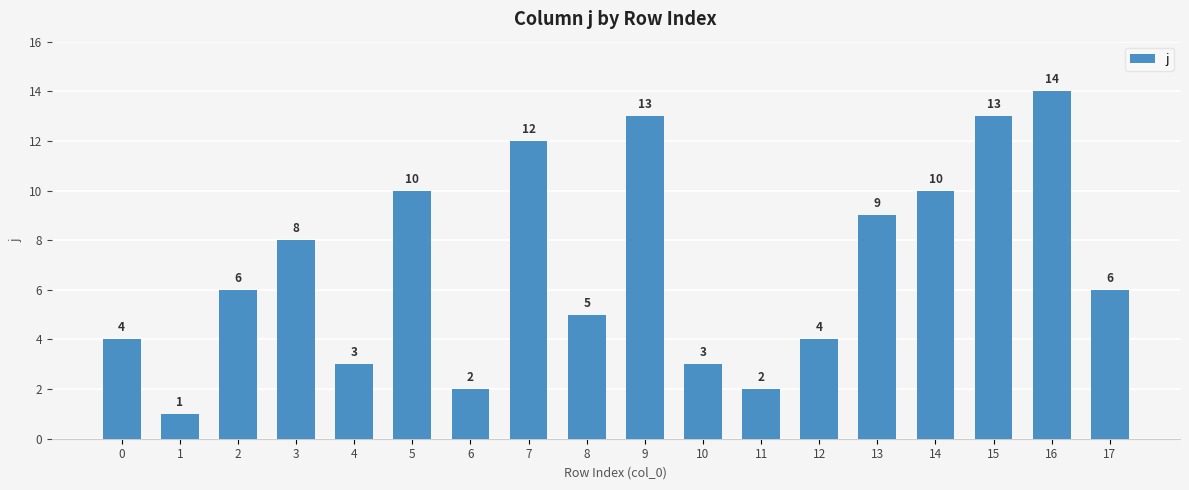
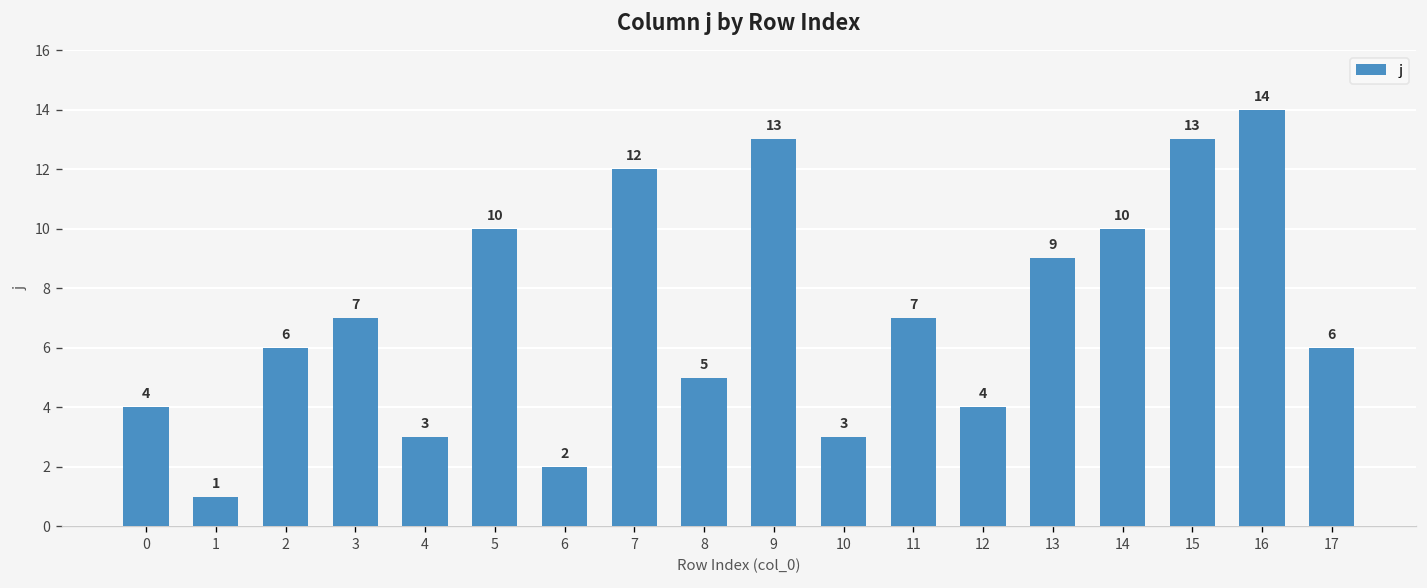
  {
    "0": 4,
    "1": 1,
    "2": 6,
-   "3": 8,
+   "3": 7,
    "4": 3,
    "5": 10,
    "6": 2,
    "7": 12,
    "8": 5,
    "9": 13,
    "10": 3,
-   "11": 2,
+   "11": 7,
    "12": 4,
    "13": 9,
    "14": 10,
    "15": 13,
    "16": 14,
    "17": 6
  }
